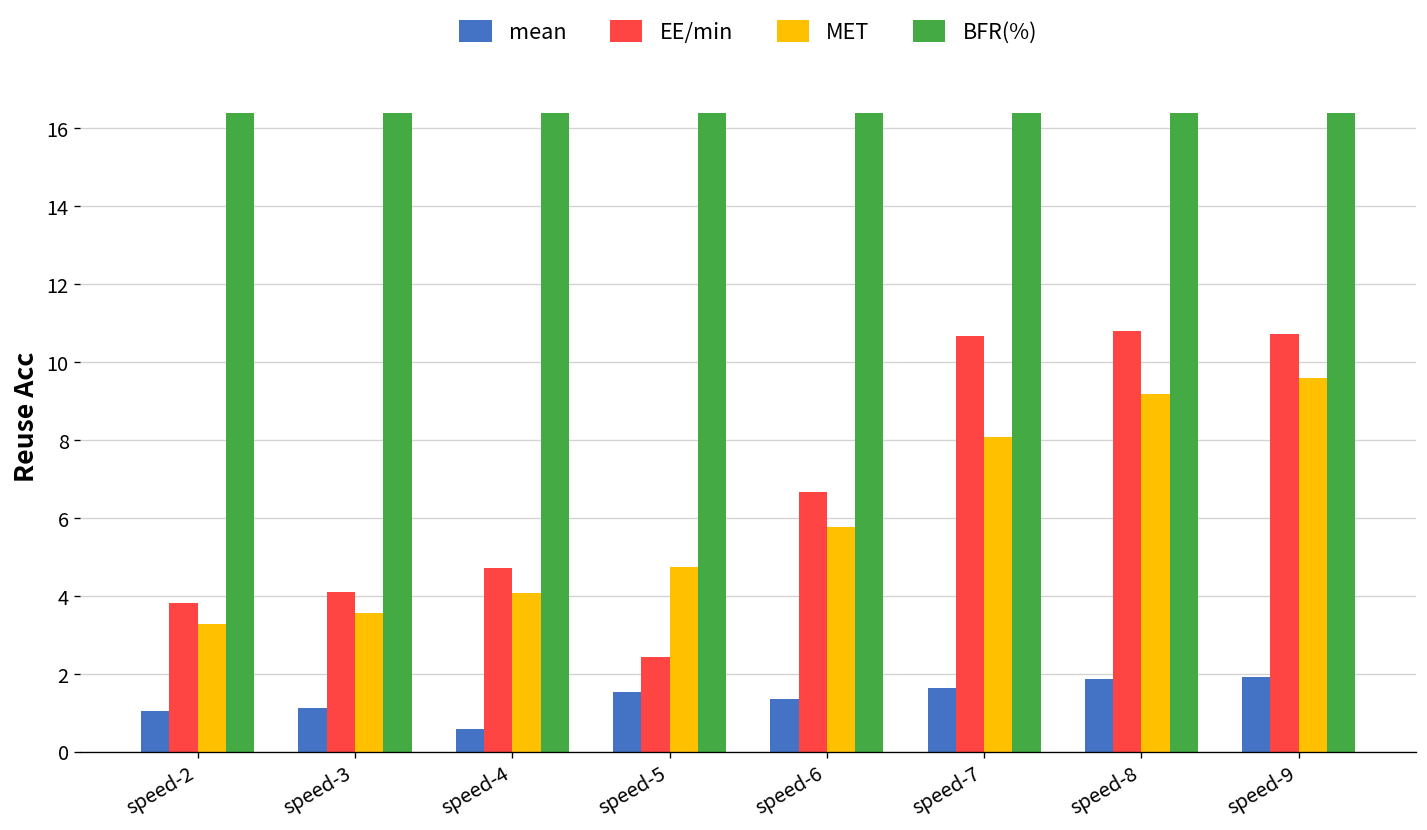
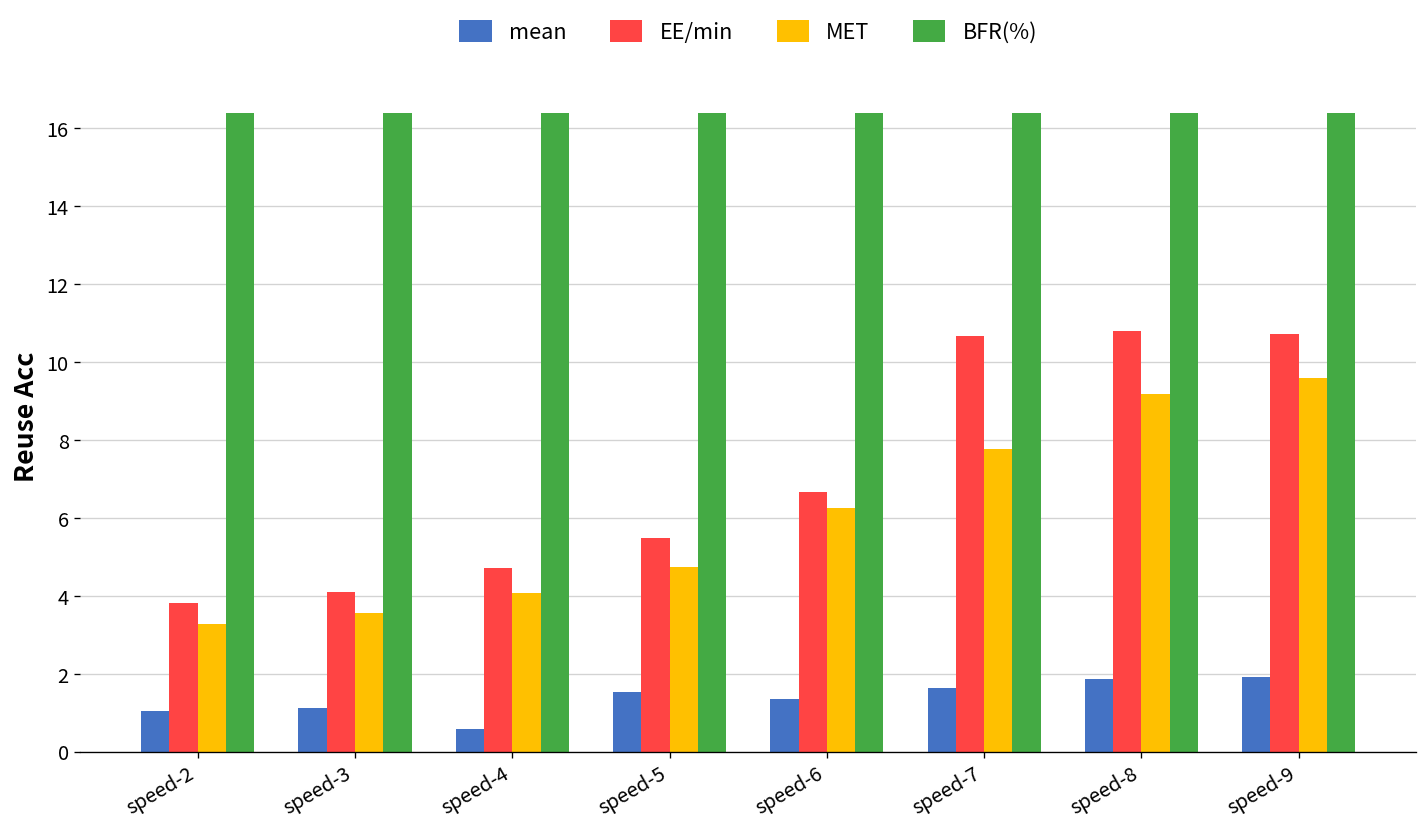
  {
    "mean": {
      "speed-2": 1.0,
      "speed-3": 1.1,
      "speed-4": 0.6,
      "speed-5": 1.5,
      "speed-6": 1.4,
      "speed-7": 1.6,
      "speed-8": 1.9,
      "speed-9": 1.9
    },
    "EE/min": {
      "speed-2": 3.8,
      "speed-3": 4.1,
      "speed-4": 4.7,
-     "speed-5": 2.4,
+     "speed-5": 5.5,
      "speed-6": 6.7,
      "speed-7": 10.7,
      "speed-8": 10.8,
      "speed-9": 10.7
    },
    "MET": {
      "speed-2": 3.3,
      "speed-3": 3.6,
      "speed-4": 4.1,
      "speed-5": 4.7,
-     "speed-6": 5.8,
-     "speed-7": 8.1,
+     "speed-6": 6.2,
+     "speed-7": 7.8,
      "speed-8": 9.2,
      "speed-9": 9.6
    },
    "BFR(%)": {
      "speed-2": 16.4,
      "speed-3": 16.4,
      "speed-4": 16.4,
      "speed-5": 16.4,
      "speed-6": 16.4,
      "speed-7": 16.4,
      "speed-8": 16.4,
      "speed-9": 16.4
    }
  }
